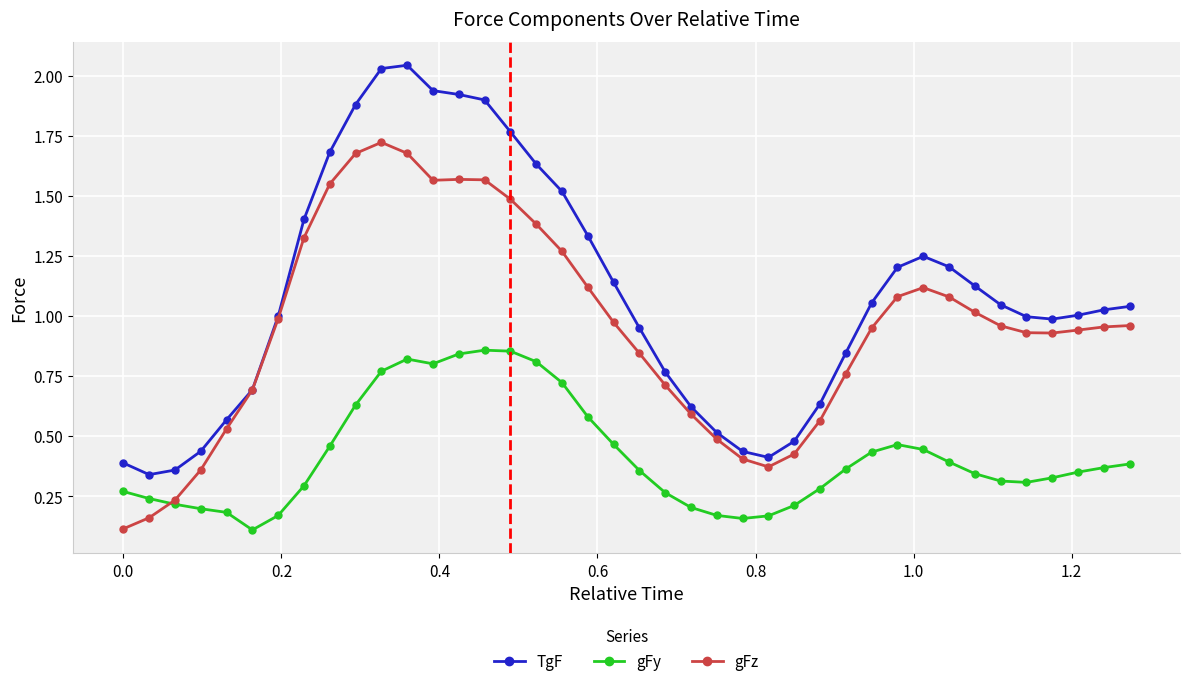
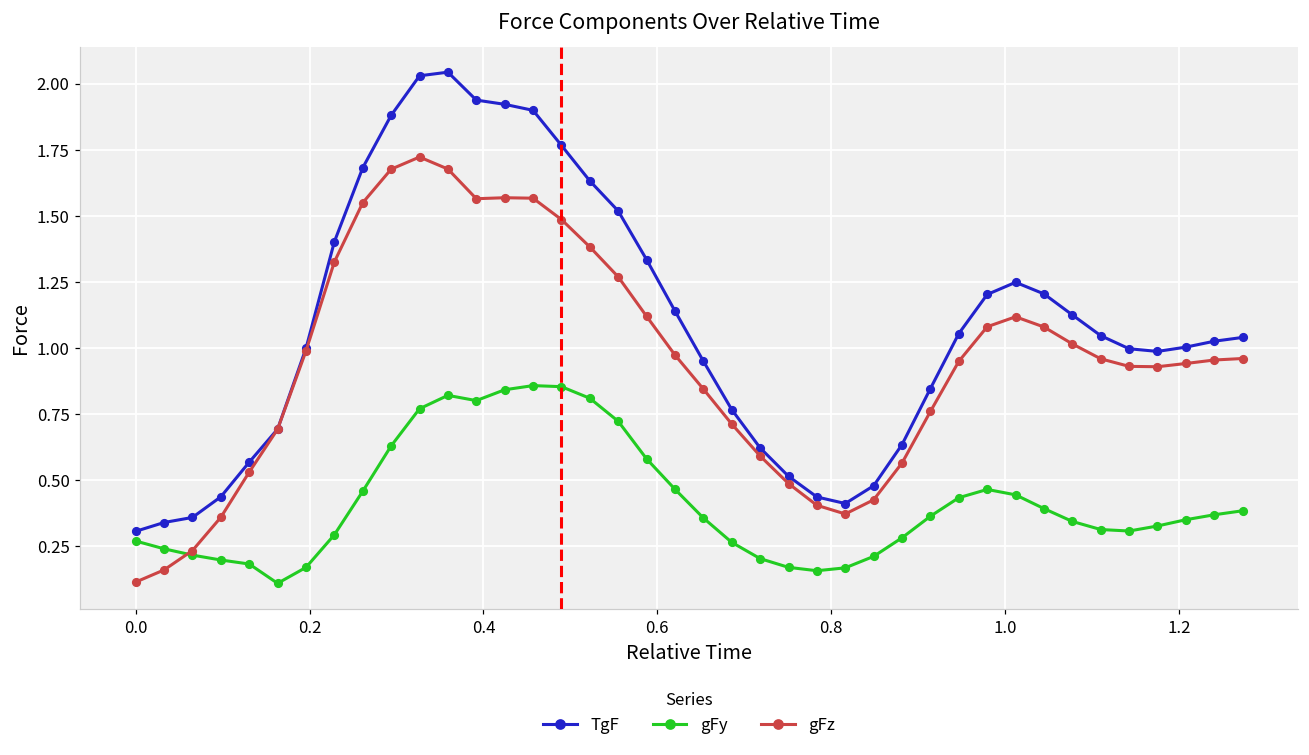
  {
    "TgF": {
-     "0.0": 0.39
+     "0.0": 0.31
    },
    "gFy": {
      "0.0": 0.27
    },
    "gFz": {
      "0.0": 0.12
    }
  }
